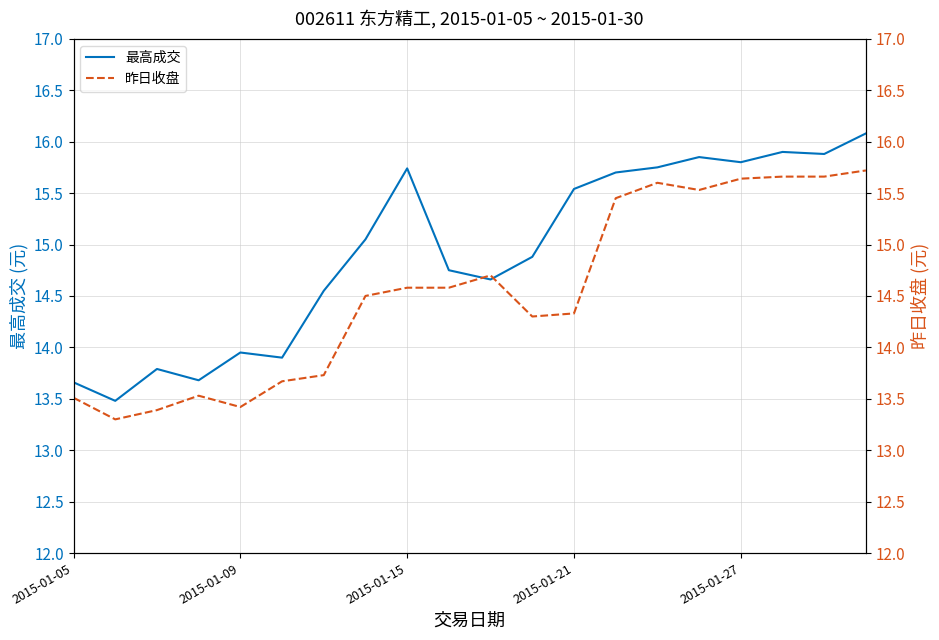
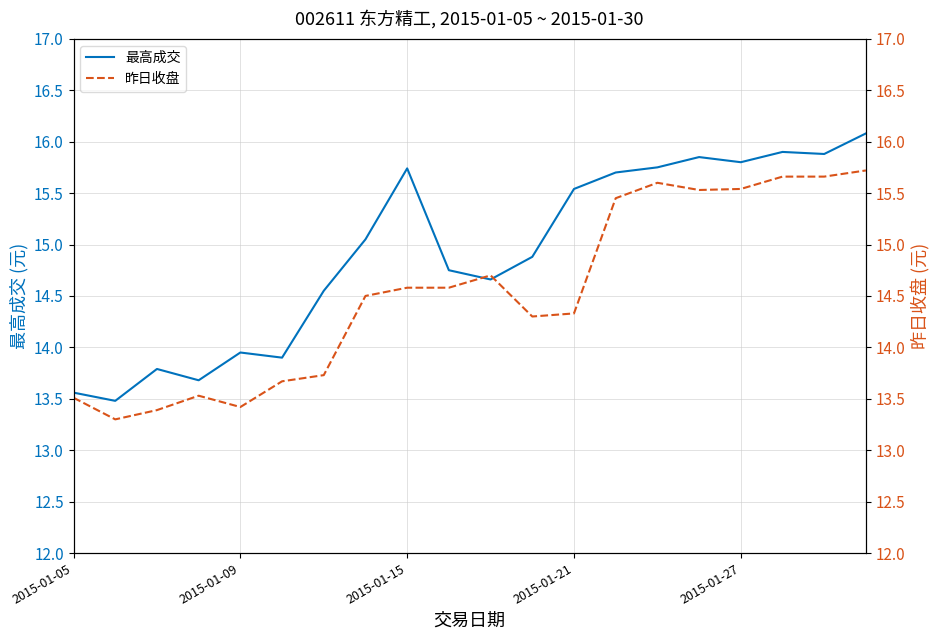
  {
    "最高成交": {
-     "2015-01-05": 13.66,
+     "2015-01-05": 13.56,
      "2015-01-09": 13.95,
      "2015-01-15": 15.74,
      "2015-01-21": 15.54,
      "2015-01-27": 15.80
    },
    "昨日收盘": {
      "2015-01-05": 13.51,
      "2015-01-09": 13.42,
      "2015-01-15": 14.58,
      "2015-01-21": 14.33,
-     "2015-01-27": 15.64
+     "2015-01-27": 15.54
    }
  }
